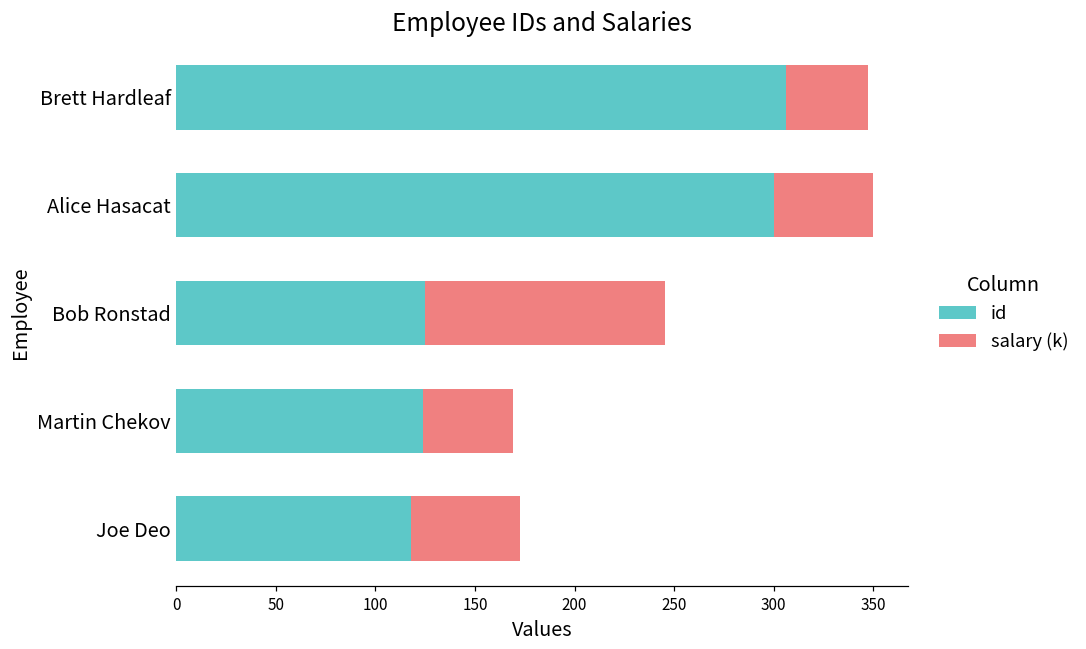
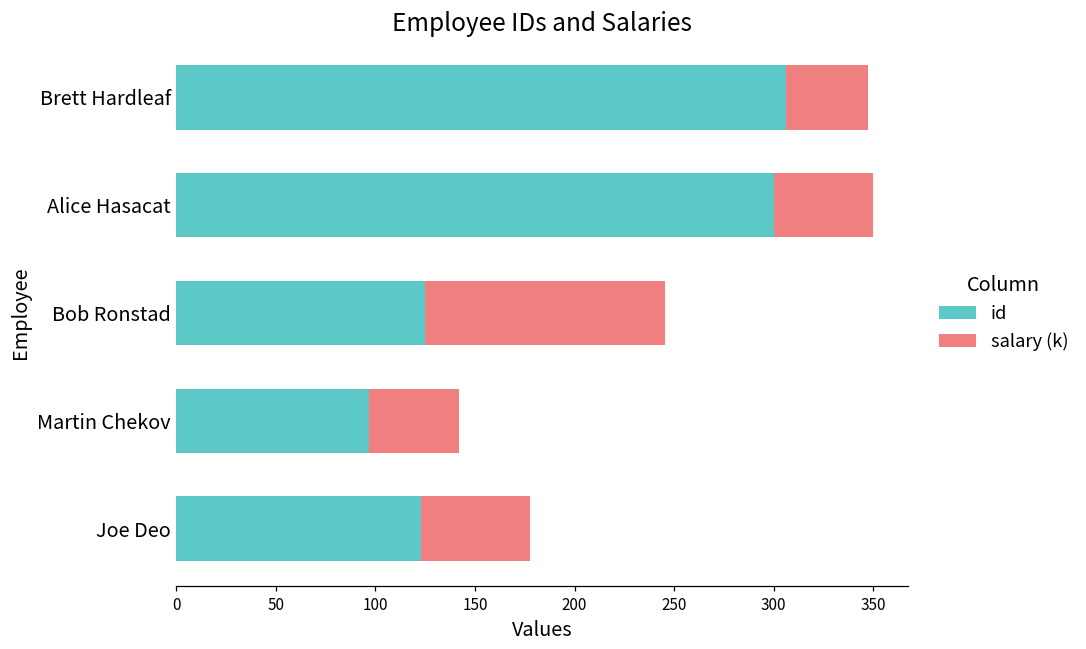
  {
    "id": {
      "Brett Hardleaf": 306,
      "Alice Hasacat": 300,
      "Bob Ronstad": 125,
-     "Martin Chekov": 124,
-     "Joe Deo": 118
+     "Martin Chekov": 97,
+     "Joe Deo": 123
    },
    "salary (k)": {
      "Brett Hardleaf": 41,
      "Alice Hasacat": 50,
      "Bob Ronstad": 120,
      "Martin Chekov": 45,
      "Joe Deo": 55
    }
  }
